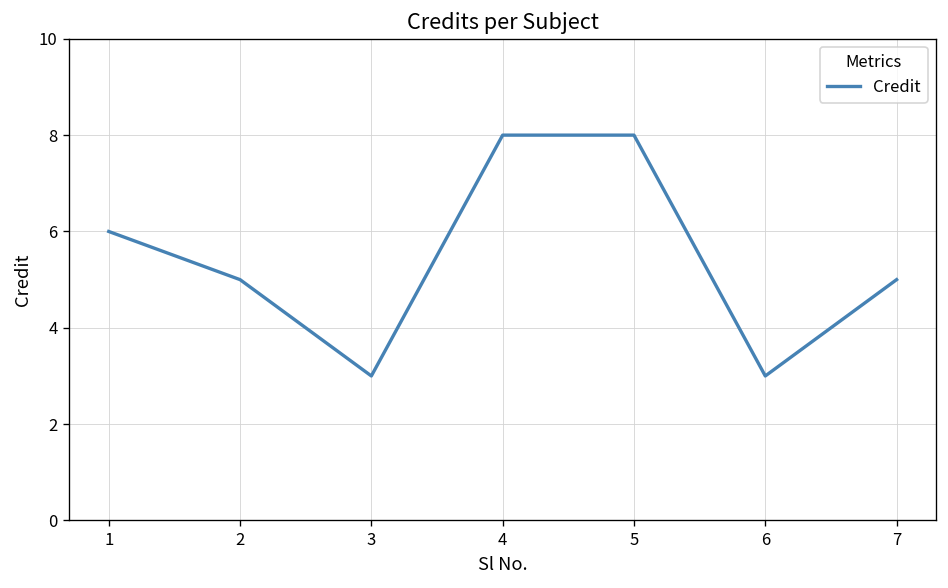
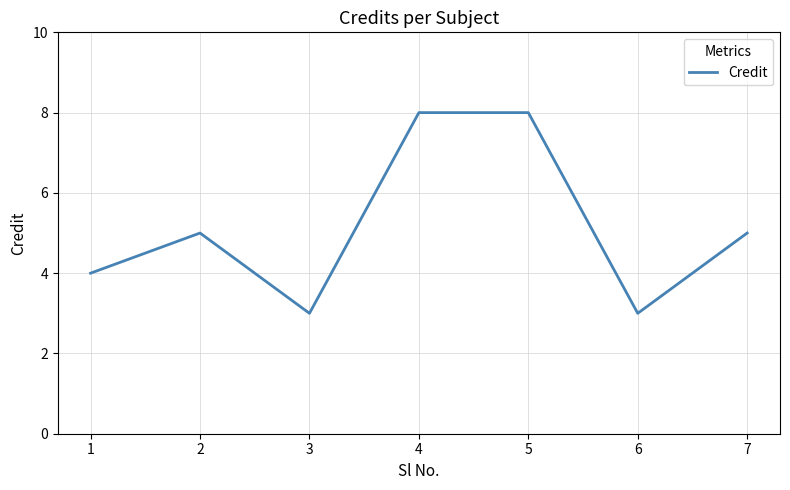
  {
-   "1": 6,
+   "1": 4,
    "2": 5,
    "3": 3,
    "4": 8,
    "5": 8,
    "6": 3,
    "7": 5
  }
